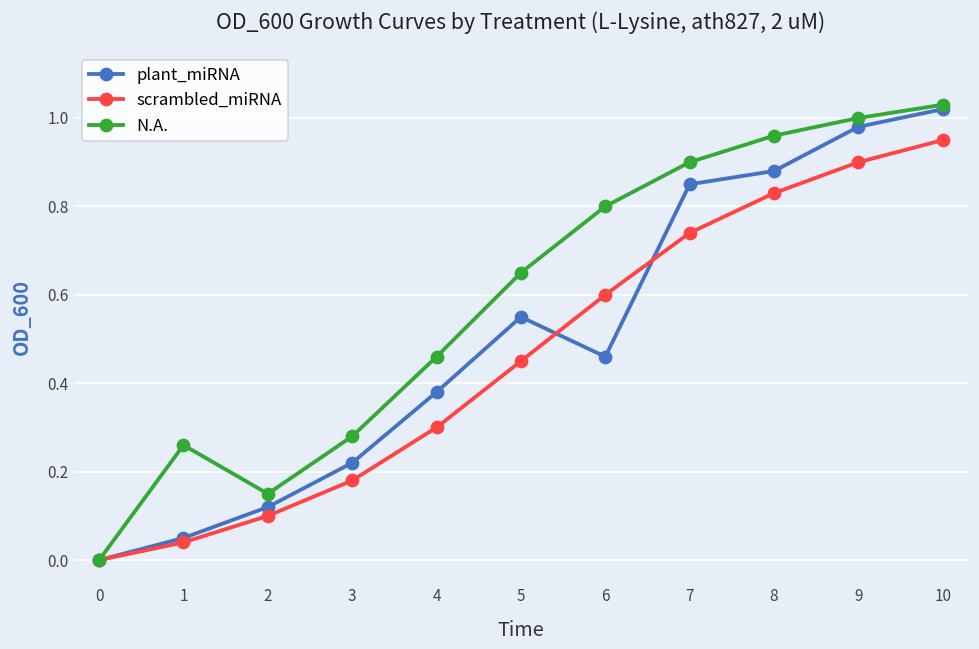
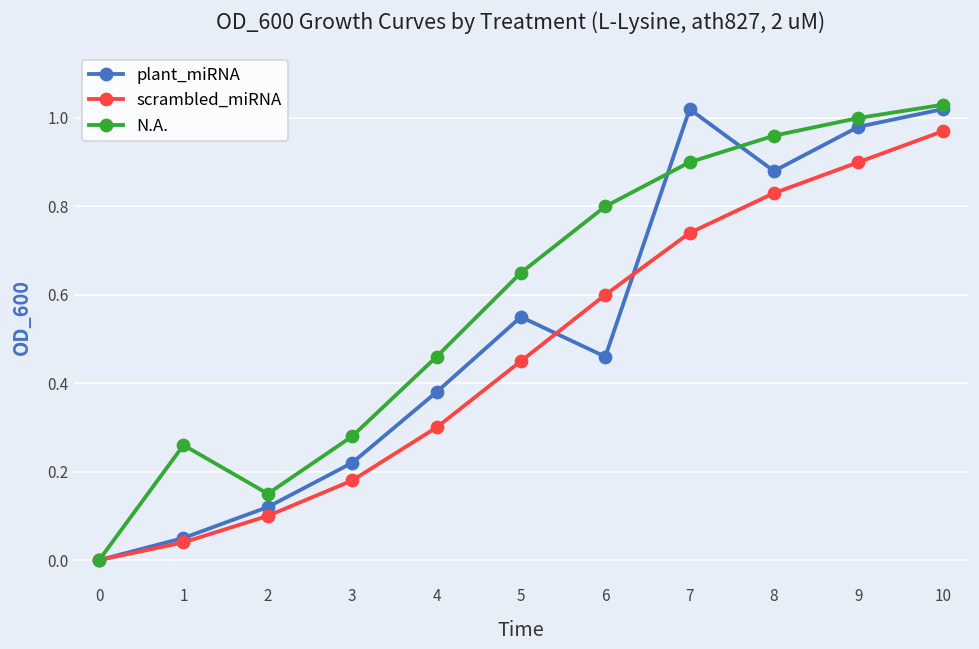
  {
    "plant_miRNA": {
      "1": 0.05,
      "2": 0.12,
      "3": 0.22,
      "4": 0.38,
      "5": 0.55,
      "6": 0.46,
-     "7": 0.85,
+     "7": 1.02,
      "8": 0.88,
      "9": 0.98,
      "10": 1.02
    },
    "scrambled_miRNA": {
      "1": 0.04,
      "2": 0.10,
      "3": 0.18,
      "4": 0.30,
      "5": 0.45,
      "6": 0.60,
      "7": 0.74,
      "8": 0.83,
      "9": 0.90,
-     "10": 0.95
+     "10": 0.97
    },
    "N.A.": {
      "1": 0.26,
      "2": 0.15,
      "3": 0.28,
      "4": 0.46,
      "5": 0.65,
      "6": 0.80,
      "7": 0.90,
      "8": 0.96,
      "9": 1.00,
      "10": 1.03
    }
  }
